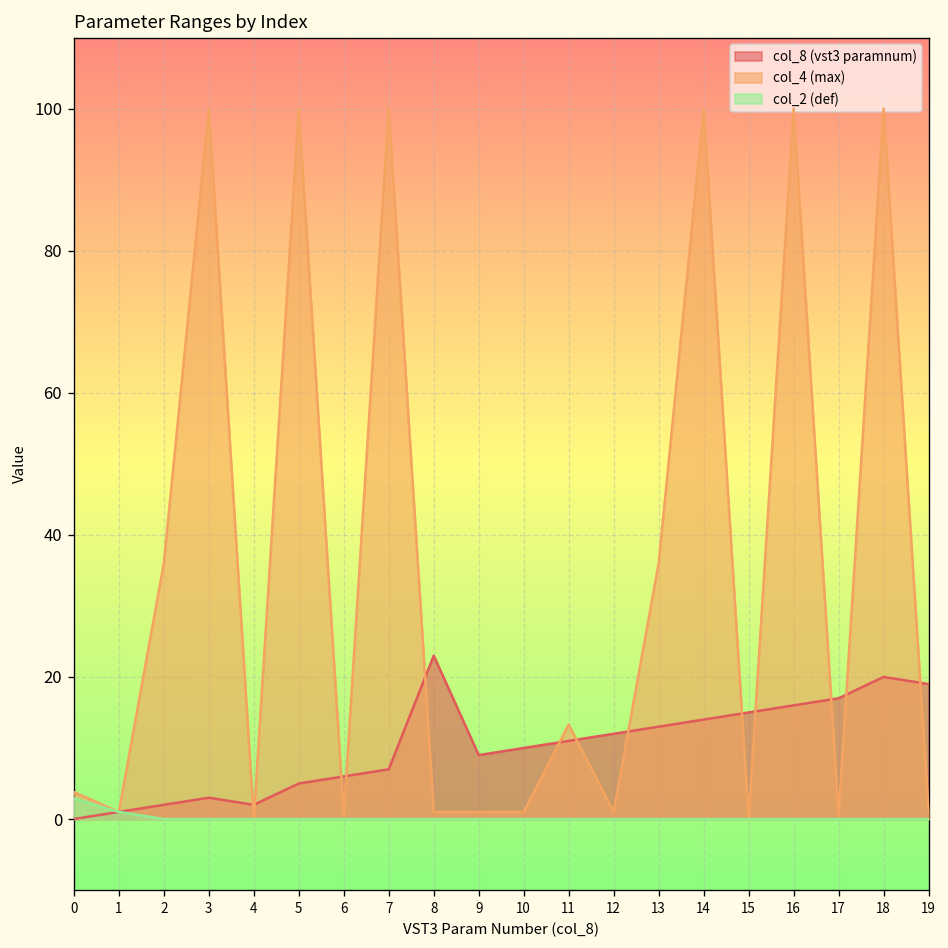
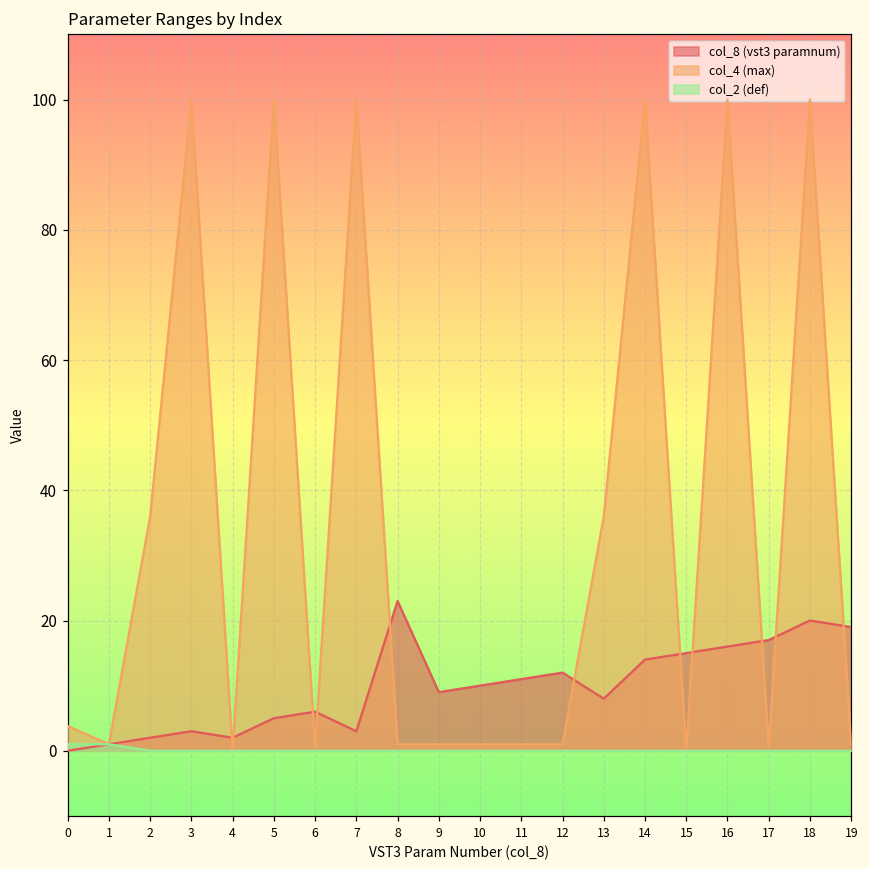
  {
    "col_8 (vst3 paramnum)": {
      "0": 0,
      "2": 2,
      "3": 3,
      "4": 2,
      "5": 5,
      "6": 6,
-     "7": 7,
+     "7": 3,
      "8": 23,
      "9": 9,
      "10": 10,
      "11": 11,
      "12": 12,
-     "13": 13,
+     "13": 8,
      "14": 14,
      "15": 15,
      "16": 16,
      "17": 17,
      "18": 20,
      "19": 19
    },
    "col_4 (max)": {
      "0": 4,
      "2": 36,
      "3": 100,
      "5": 100,
      "6": 1,
      "7": 100,
      "8": 1,
      "9": 1,
      "10": 1,
-     "11": 13,
+     "11": 1,
      "12": 1,
      "13": 36,
      "14": 100,
      "16": 100,
      "17": 1,
      "18": 100,
      "19": 1
    },
    "col_2 (def)": {
-     "0": 3,
+     "0": 1,
      "2": 0,
      "3": 0,
      "5": 0,
      "6": 0,
      "7": 0,
      "8": 0,
      "9": 0,
      "10": 0,
      "11": 0,
      "12": 0,
      "13": 0,
      "14": 0,
      "16": 0,
      "17": 0,
      "18": 0,
      "19": 0
    }
  }
